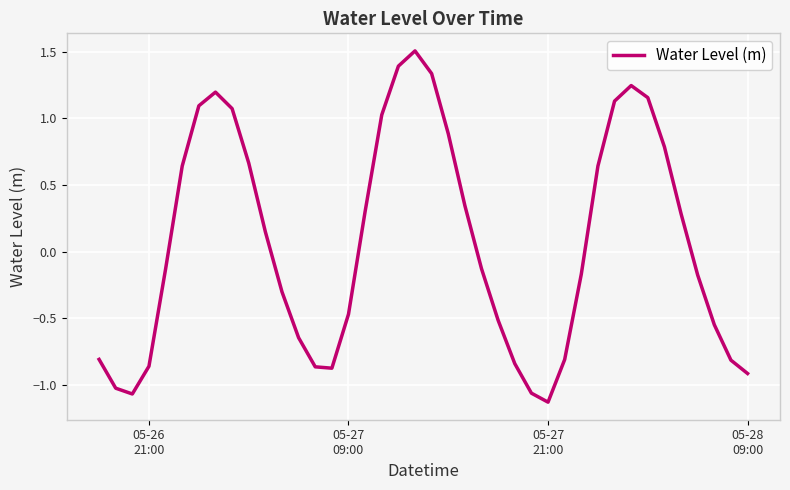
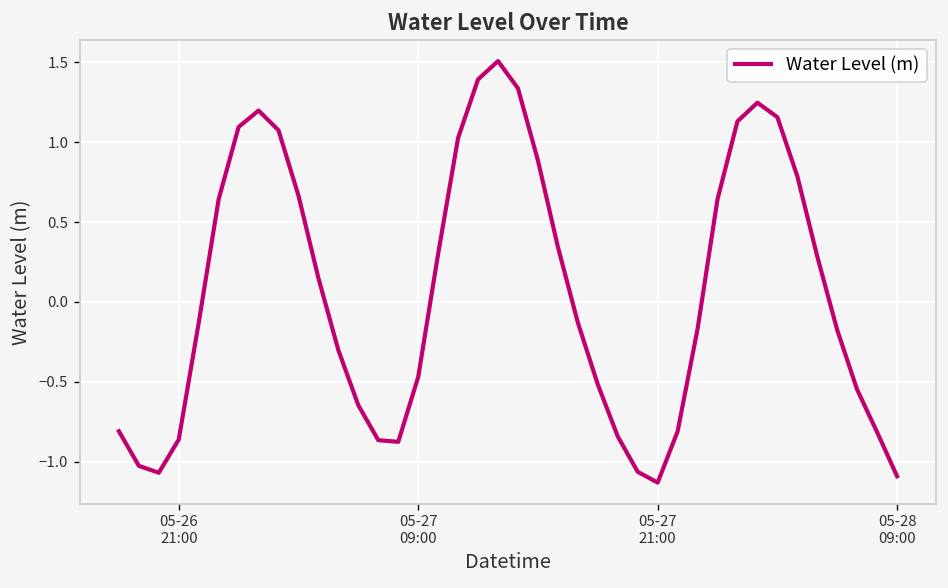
  {
    "05-26 21:00": -0.86,
    "05-27 09:00": -0.47,
    "05-27 21:00": -1.13,
-   "05-28 09:00": -0.91
+   "05-28 09:00": -1.09
  }
